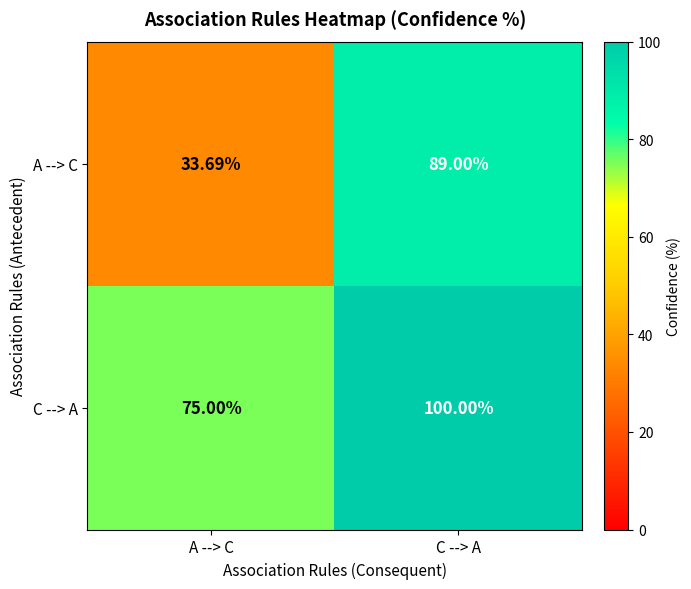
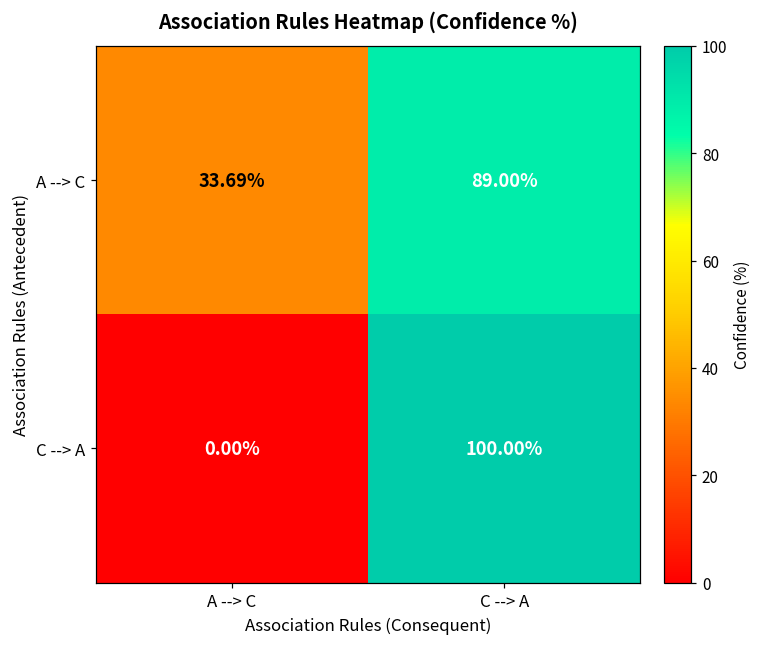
  {
    "A --> C": {
      "A --> C": "33.69%",
      "C --> A": "89.00%"
    },
    "C --> A": {
-     "A --> C": "75.00%",
+     "A --> C": "0.00%",
      "C --> A": "100.00%"
    }
  }
